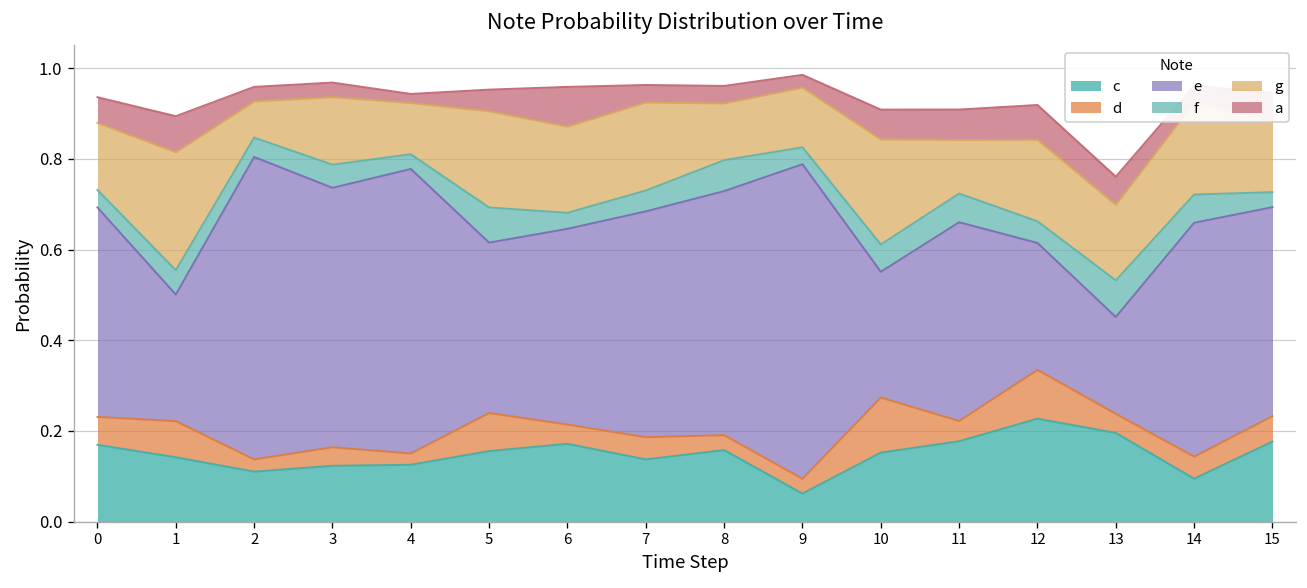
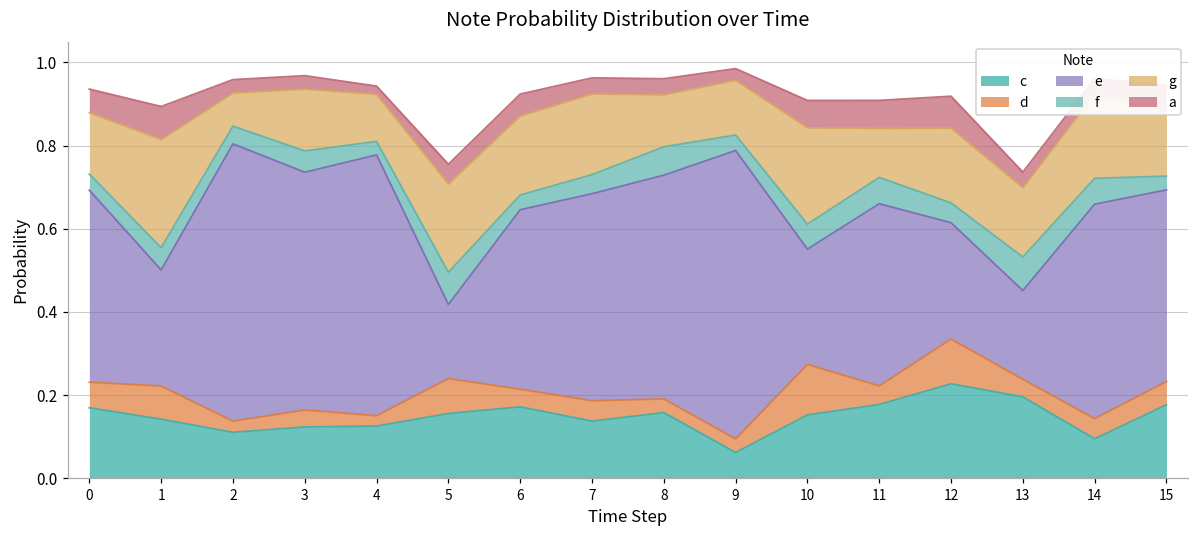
  {
    "e": {
      "0": 0.46,
      "1": 0.28,
      "2": 0.67,
      "3": 0.57,
      "4": 0.63,
-     "5": 0.38,
+     "5": 0.18,
      "6": 0.43,
      "7": 0.50,
      "8": 0.54,
      "9": 0.69,
      "10": 0.28,
      "11": 0.44,
      "12": 0.28,
      "13": 0.21,
      "14": 0.52,
      "15": 0.46
    },
    "a": {
      "0": 0.06,
      "1": 0.08,
      "2": 0.03,
      "3": 0.03,
      "4": 0.02,
      "5": 0.05,
-     "6": 0.09,
+     "6": 0.05,
      "7": 0.04,
      "8": 0.04,
      "9": 0.03,
      "10": 0.07,
      "11": 0.07,
      "12": 0.08,
-     "13": 0.06
+     "13": 0.04
    }
  }
